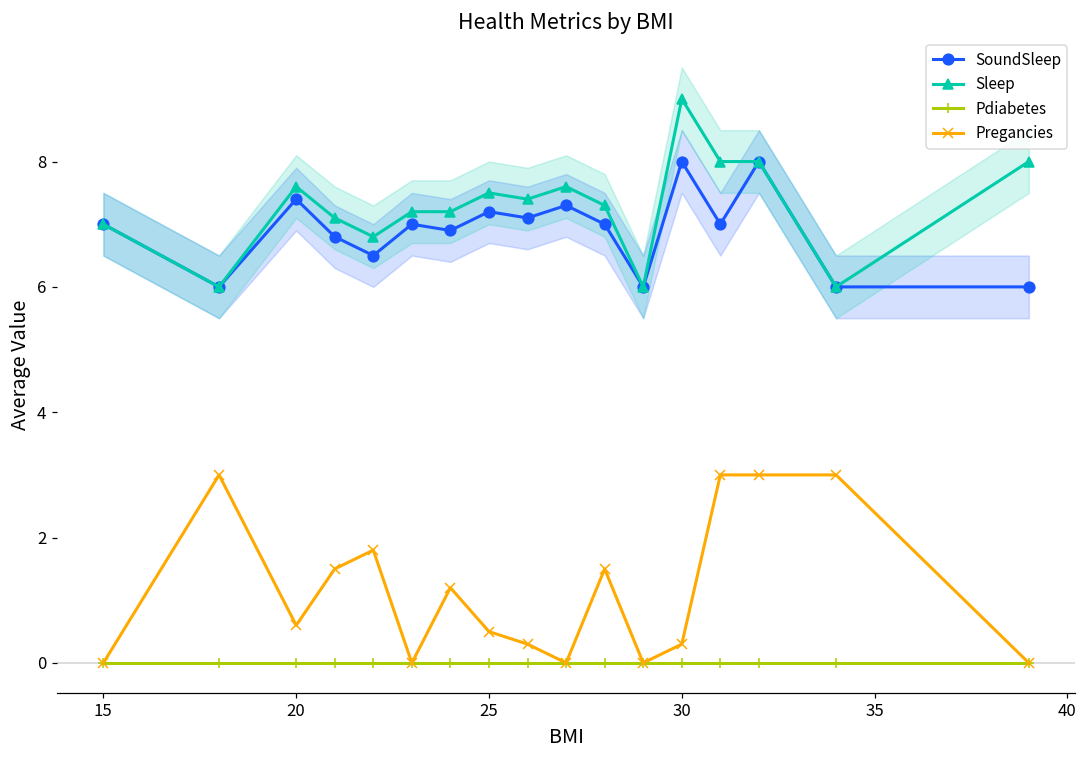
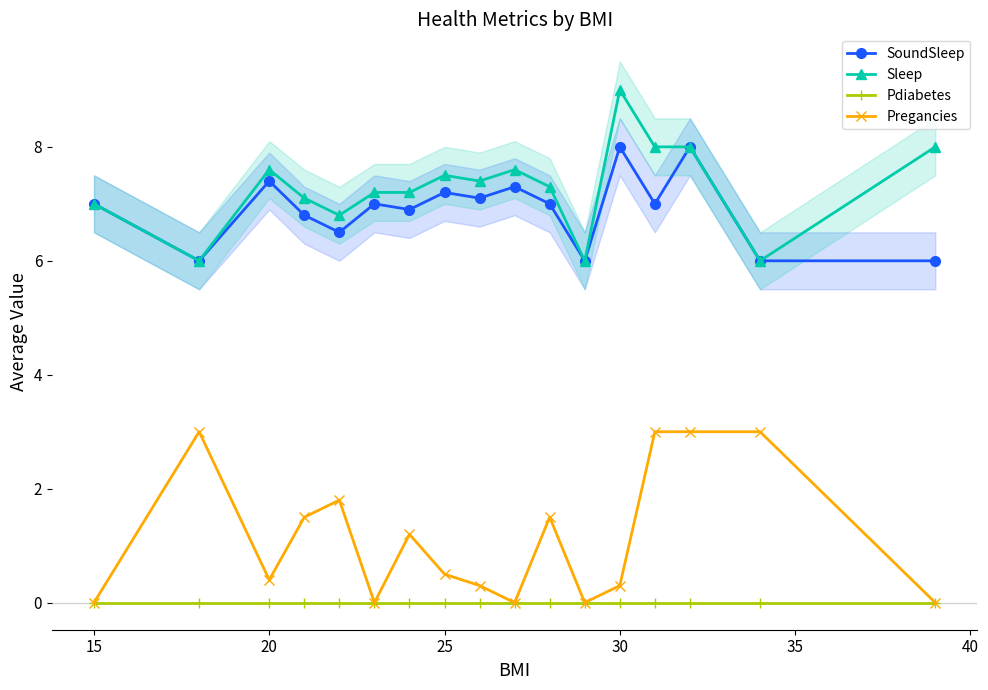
  {
    "Pdiabetes": {
      "20": 0.0,
      "25": 0.0,
      "30": 0.0
    },
    "Pregancies": {
-     "20": 0.6,
+     "20": 0.4,
      "25": 0.5,
      "30": 0.3
    }
  }
